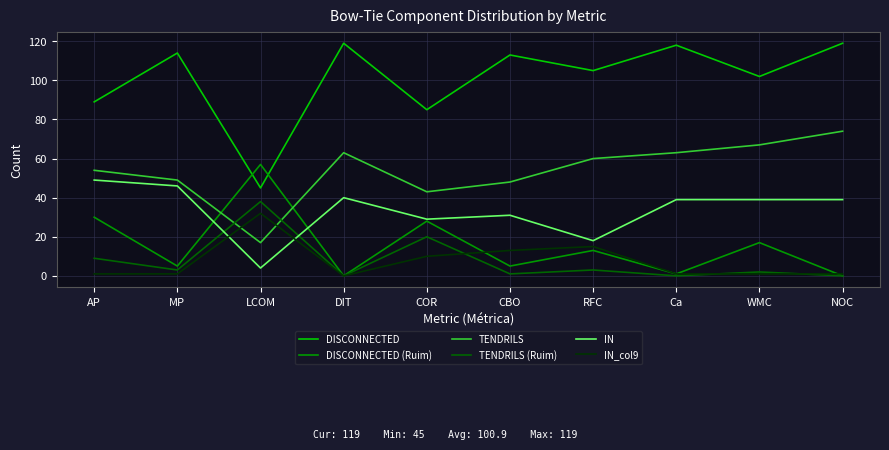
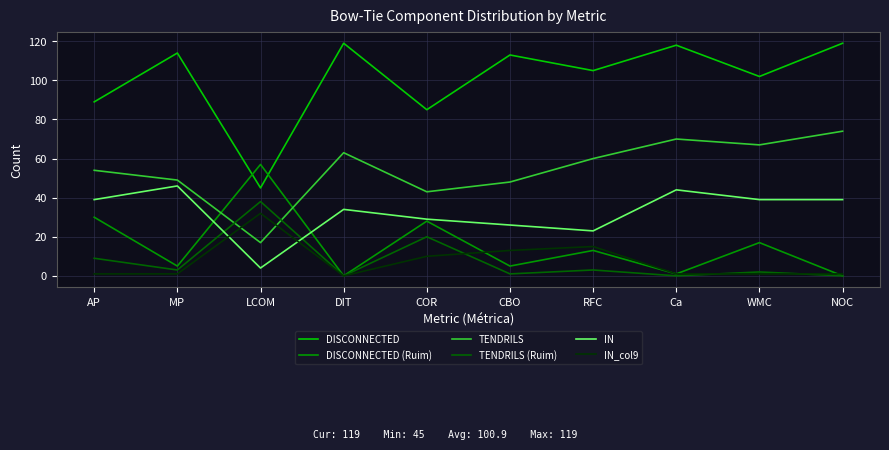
  {
    "TENDRILS": {
      "AP": 54,
      "MP": 49,
      "LCOM": 17,
      "DIT": 63,
      "COR": 43,
      "CBO": 48,
      "RFC": 60,
-     "Ca": 63,
+     "Ca": 70,
      "WMC": 67,
      "NOC": 74
    },
    "IN": {
-     "AP": 49,
+     "AP": 39,
      "MP": 46,
      "LCOM": 4,
-     "DIT": 40,
-     "CBO": 31,
-     "RFC": 18,
-     "Ca": 39,
+     "DIT": 34,
+     "CBO": 26,
+     "RFC": 23,
+     "Ca": 44,
      "WMC": 39,
      "NOC": 39
    }
  }
